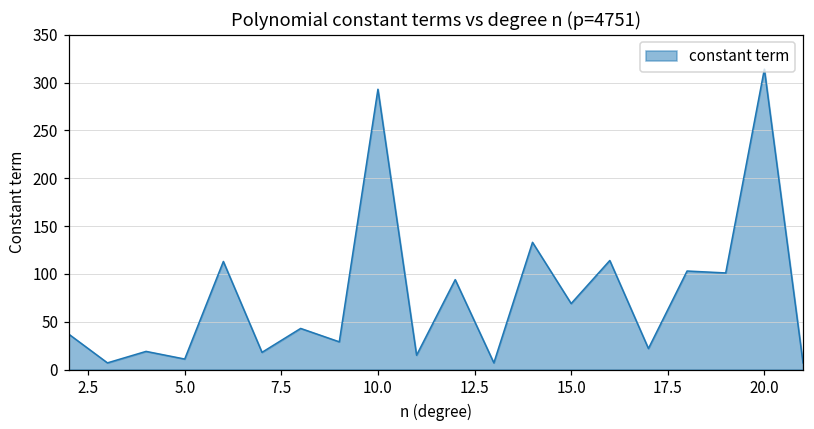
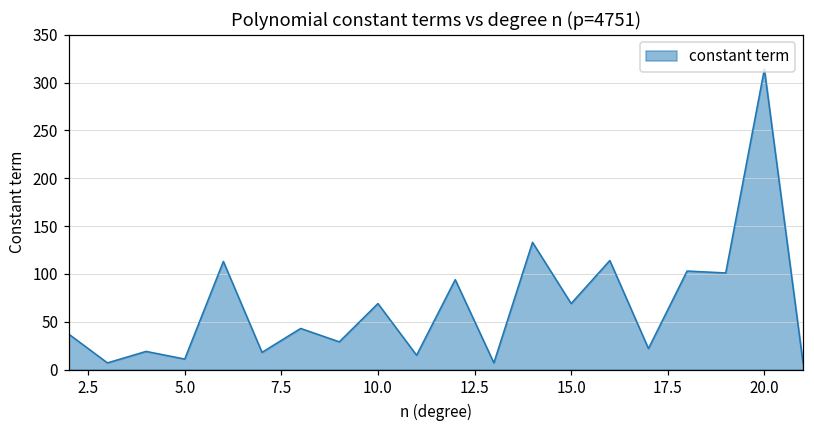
  {
    "5.0": 10,
-   "10.0": 290,
+   "10.0": 70,
    "15.0": 70
  }
